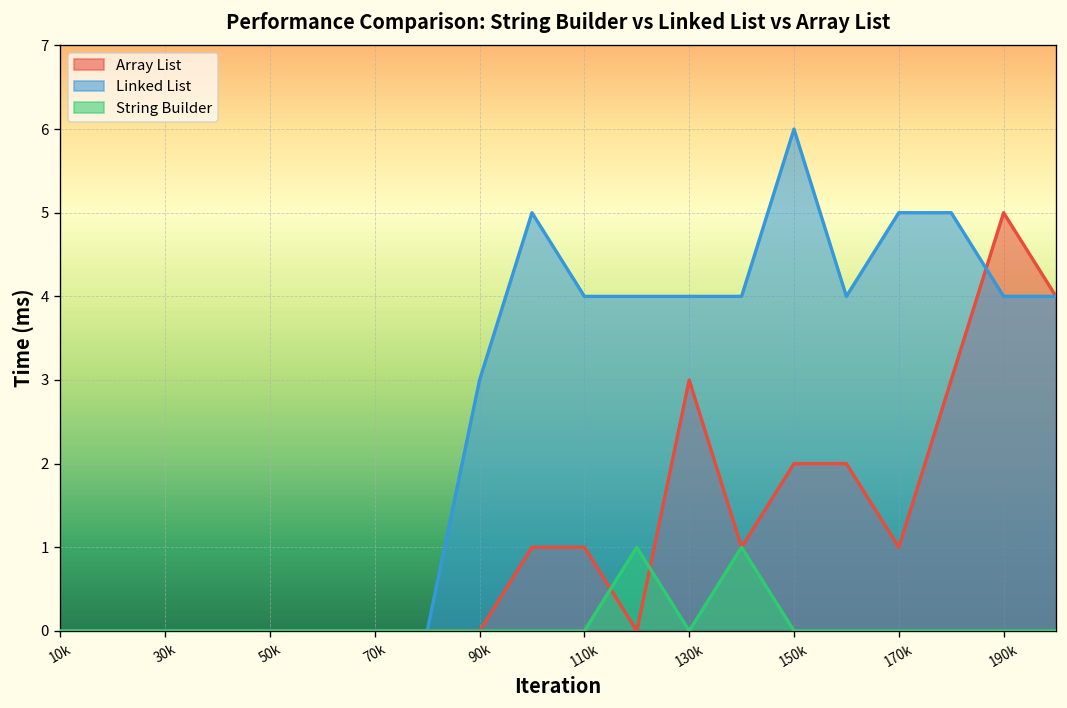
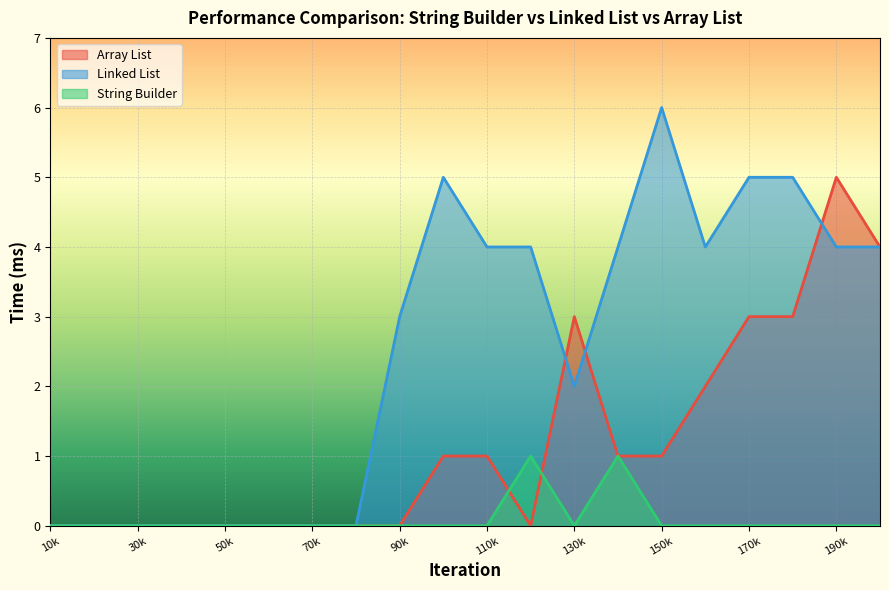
  {
    "Array List": {
      "110k": 1,
      "130k": 3,
-     "150k": 2,
-     "170k": 1,
+     "150k": 1,
+     "170k": 3,
      "190k": 5
    },
    "Linked List": {
      "90k": 3,
      "110k": 4,
-     "130k": 4,
+     "130k": 2,
      "150k": 6,
      "170k": 5,
      "190k": 4
    },
    "String Builder": {
      "110k": 0,
      "130k": 0,
      "150k": 0,
      "170k": 0,
      "190k": 0
    }
  }
